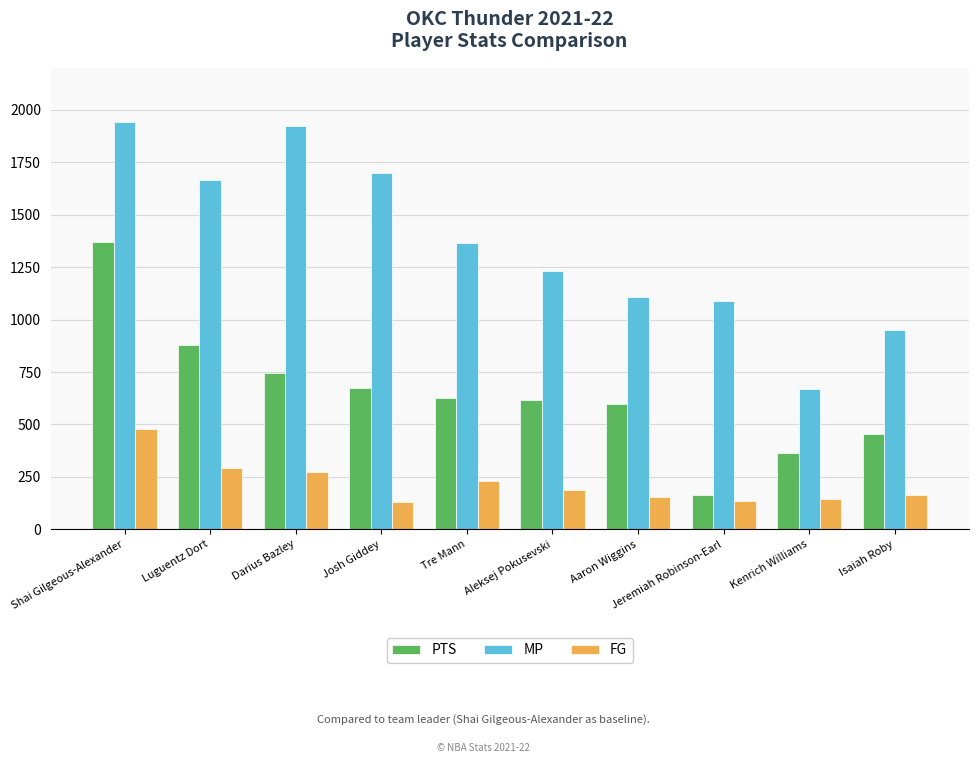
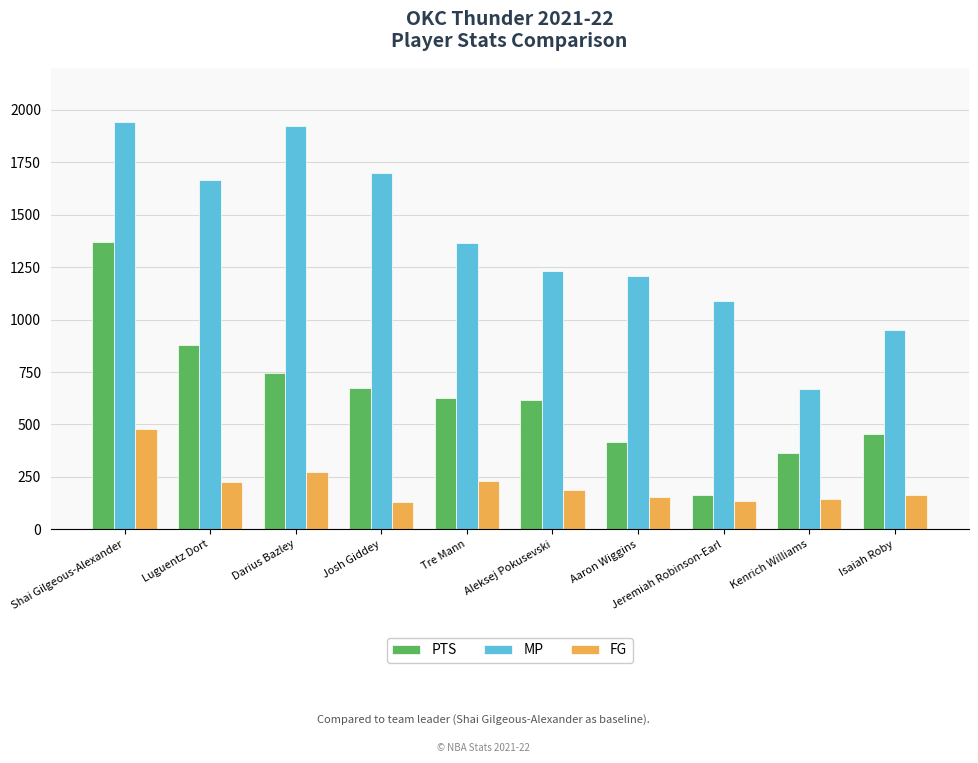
  {
    "PTS": {
      "Shai Gilgeous-Alexander": 1370,
      "Luguentz Dort": 880,
      "Darius Bazley": 750,
      "Josh Giddey": 670,
      "Tre Mann": 630,
      "Aleksej Pokusevski": 620,
-     "Aaron Wiggins": 600,
+     "Aaron Wiggins": 420,
      "Jeremiah Robinson-Earl": 170,
      "Kenrich Williams": 360,
      "Isaiah Roby": 450
    },
    "MP": {
      "Shai Gilgeous-Alexander": 1940,
      "Luguentz Dort": 1670,
      "Darius Bazley": 1920,
      "Josh Giddey": 1700,
      "Tre Mann": 1370,
      "Aleksej Pokusevski": 1230,
-     "Aaron Wiggins": 1110,
+     "Aaron Wiggins": 1210,
      "Jeremiah Robinson-Earl": 1090,
      "Kenrich Williams": 670,
      "Isaiah Roby": 950
    },
    "FG": {
      "Shai Gilgeous-Alexander": 480,
-     "Luguentz Dort": 290,
+     "Luguentz Dort": 230,
      "Darius Bazley": 270,
      "Josh Giddey": 130,
      "Tre Mann": 230,
      "Aleksej Pokusevski": 190,
      "Aaron Wiggins": 160,
      "Jeremiah Robinson-Earl": 130,
      "Kenrich Williams": 150,
      "Isaiah Roby": 170
    }
  }
